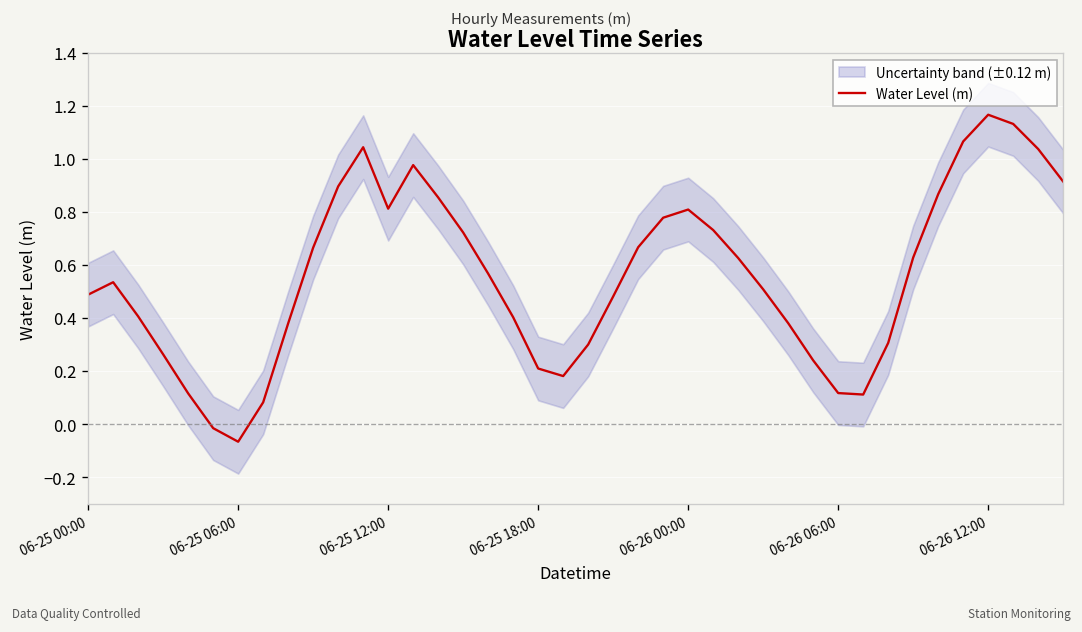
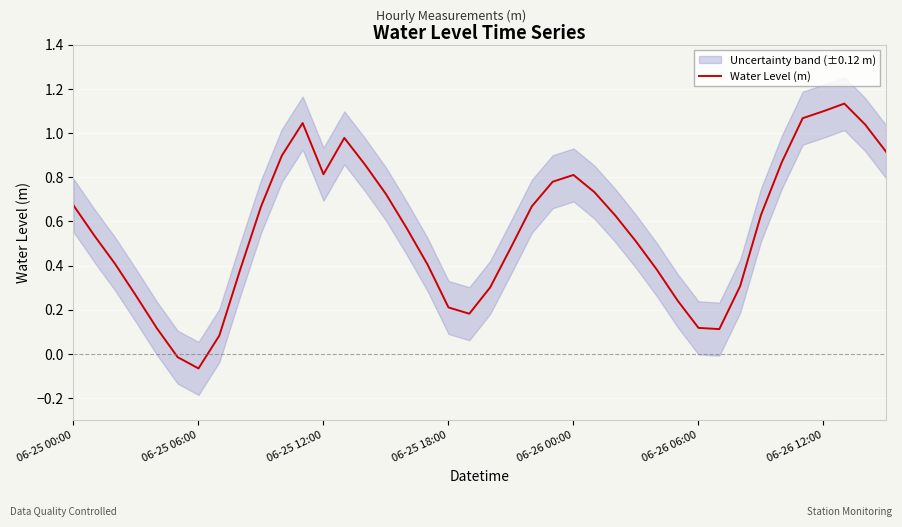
  {
    "Water Level (m)": {
-     "06-25 00:00": 0.49,
+     "06-25 00:00": 0.67,
      "06-25 06:00": -0.07,
      "06-25 12:00": 0.81,
      "06-25 18:00": 0.21,
      "06-26 00:00": 0.81,
      "06-26 06:00": 0.12,
-     "06-26 12:00": 1.17
+     "06-26 12:00": 1.10
    }
  }
